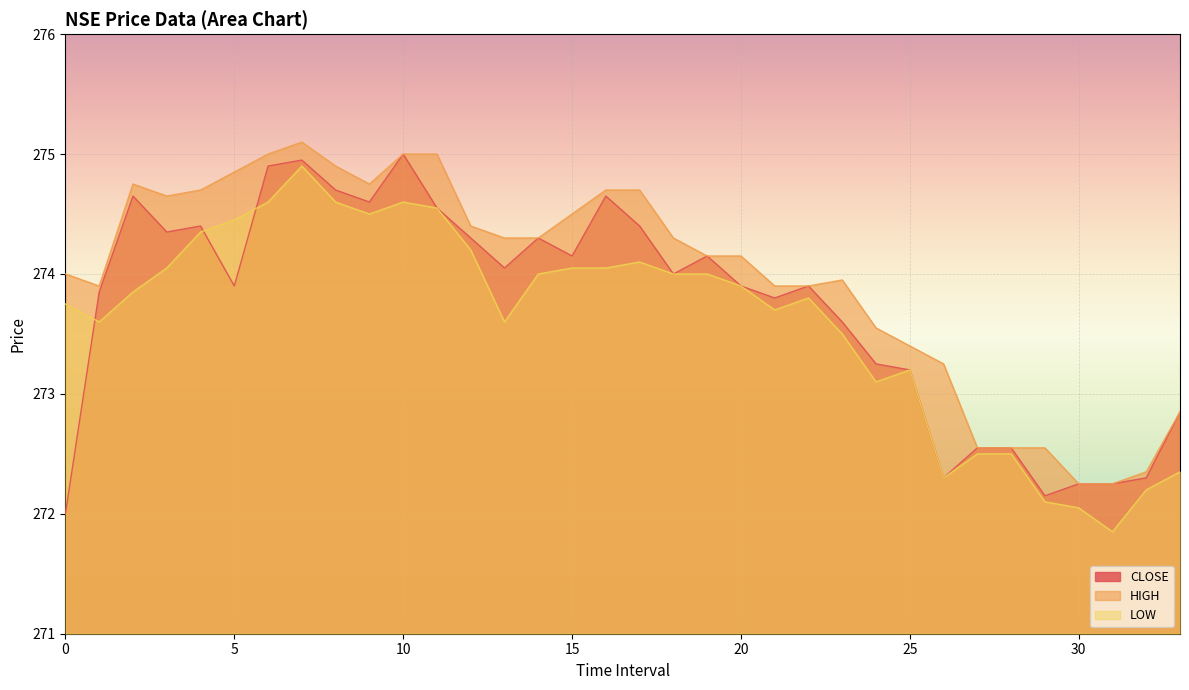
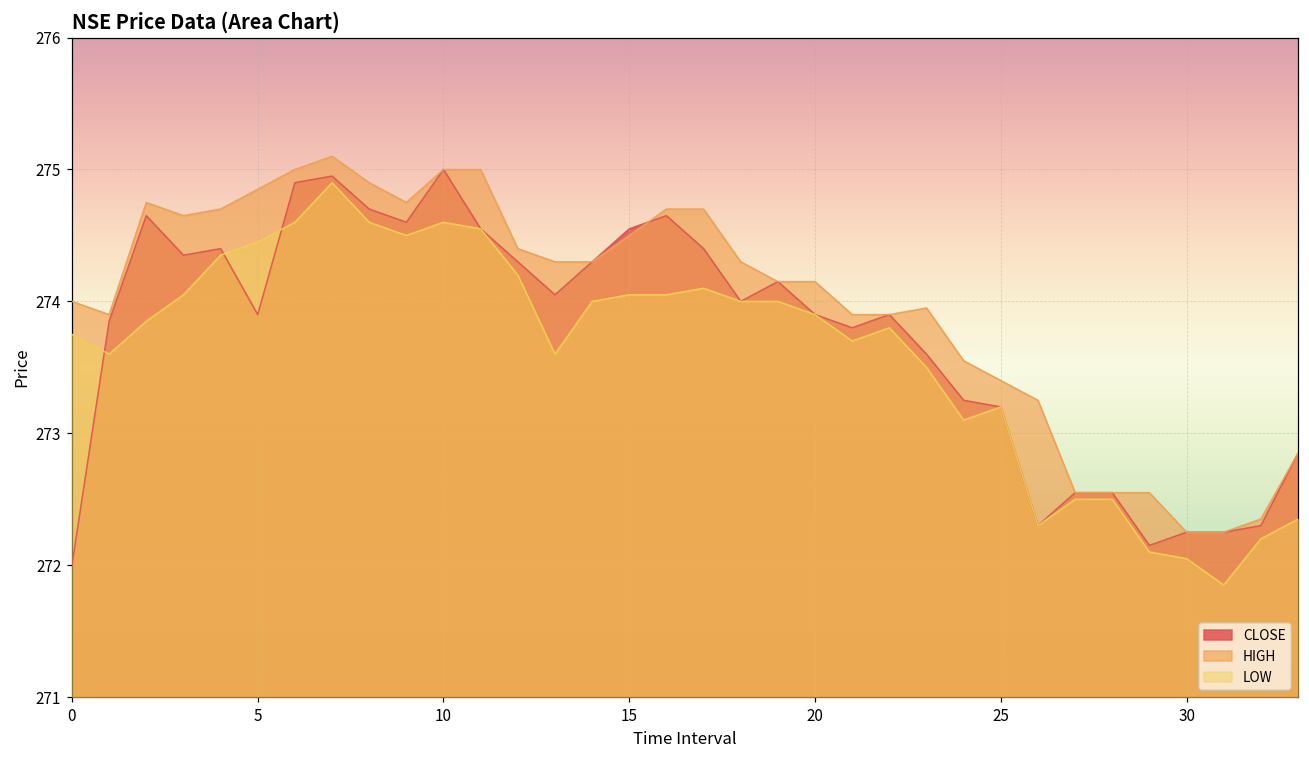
  {
    "CLOSE": {
      "0": 272.00,
      "5": 273.90,
-     "15": 274.15
+     "15": 274.55
    }
  }
